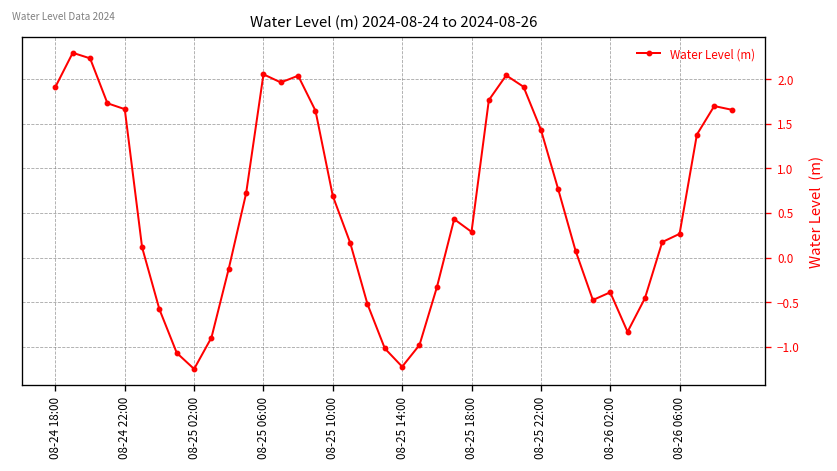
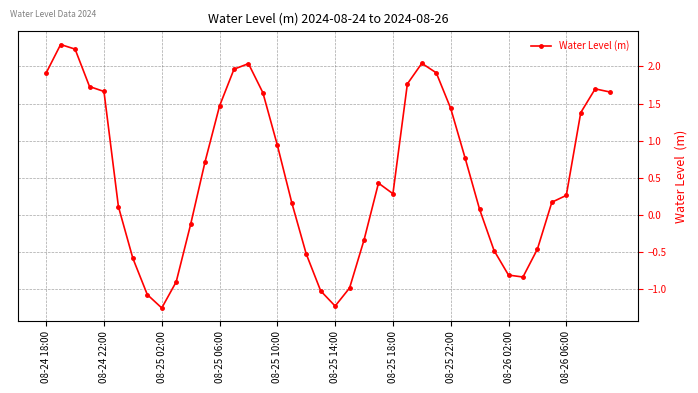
  {
    "08-24 18:00": 1.9,
    "08-24 22:00": 1.7,
    "08-25 02:00": -1.2,
-   "08-25 06:00": 2.1,
-   "08-25 10:00": 0.7,
+   "08-25 06:00": 1.5,
+   "08-25 10:00": 0.9,
    "08-25 14:00": -1.2,
    "08-25 18:00": 0.3,
    "08-25 22:00": 1.4,
-   "08-26 02:00": -0.4,
+   "08-26 02:00": -0.8,
    "08-26 06:00": 0.3
  }
